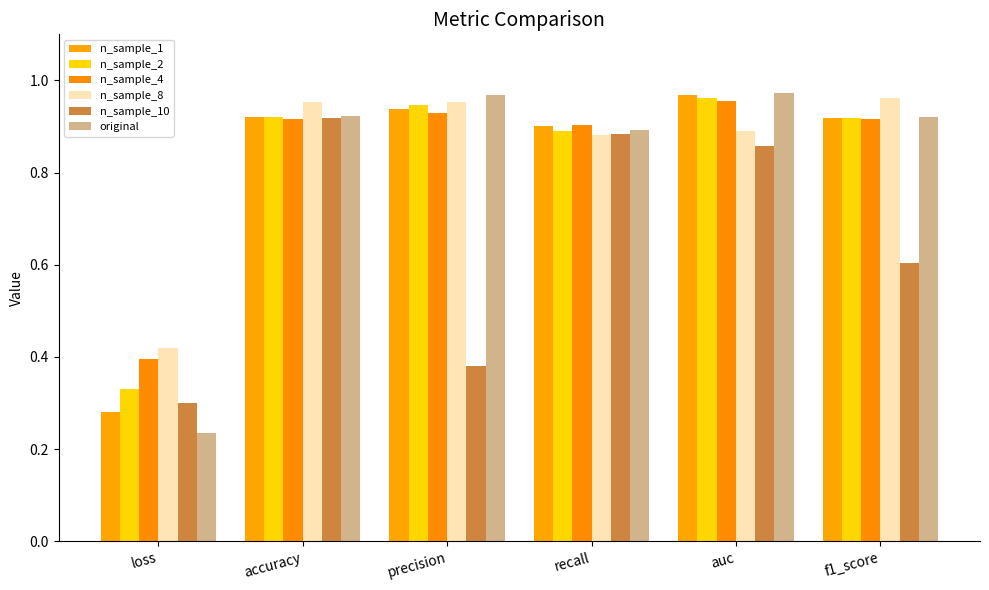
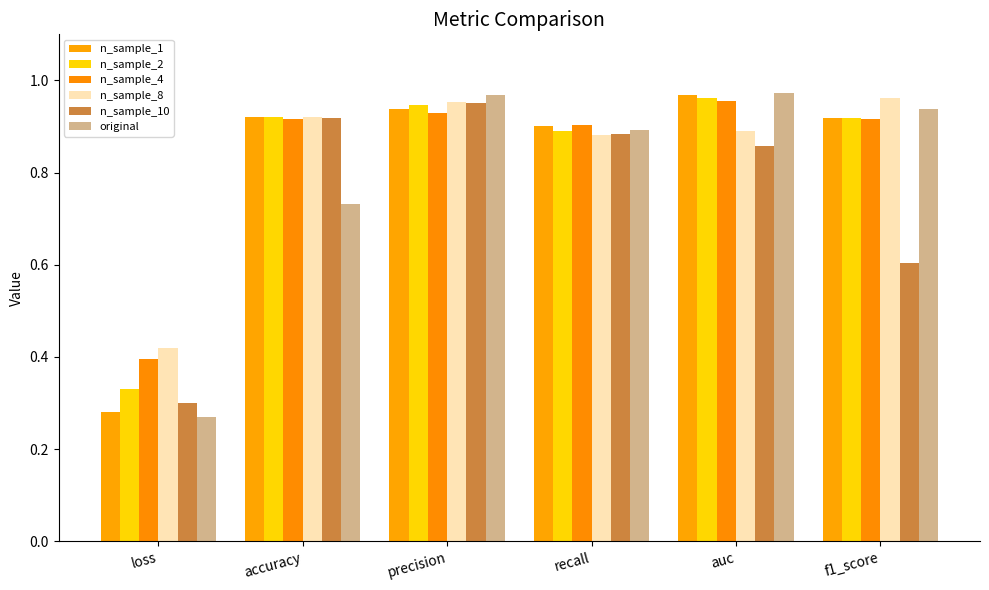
  {
    "n_sample_8": {
      "loss": 0.42,
-     "accuracy": 0.95,
+     "accuracy": 0.92,
      "precision": 0.95,
      "recall": 0.88,
      "auc": 0.89,
      "f1_score": 0.96
    },
    "n_sample_10": {
      "loss": 0.30,
      "accuracy": 0.92,
-     "precision": 0.38,
+     "precision": 0.95,
      "recall": 0.88,
      "auc": 0.86,
      "f1_score": 0.60
    },
    "original": {
-     "loss": 0.24,
-     "accuracy": 0.92,
+     "loss": 0.27,
+     "accuracy": 0.73,
      "precision": 0.97,
      "recall": 0.89,
      "auc": 0.97,
-     "f1_score": 0.92
+     "f1_score": 0.94
    }
  }
